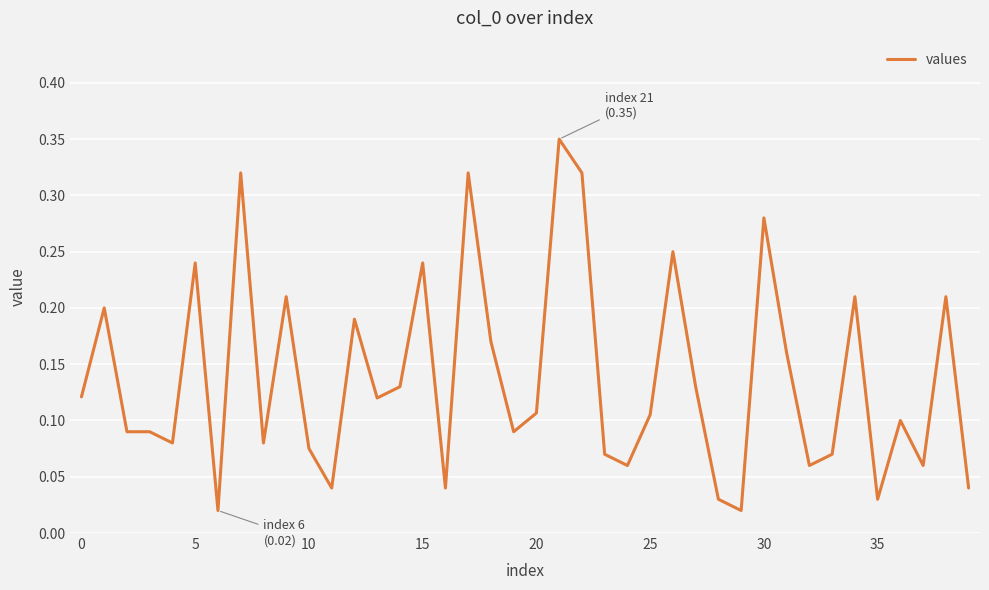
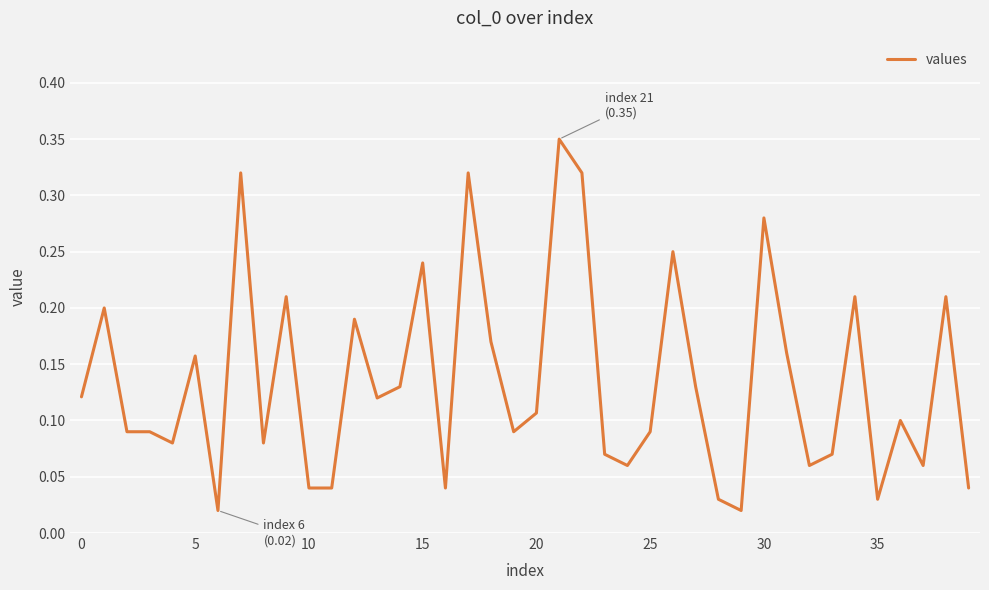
  {
    "0": 0.121,
-   "5": 0.240,
-   "10": 0.075,
+   "5": 0.157,
+   "10": 0.040,
    "15": 0.240,
    "20": 0.107,
-   "25": 0.105,
+   "25": 0.090,
    "30": 0.280,
    "35": 0.030
  }
